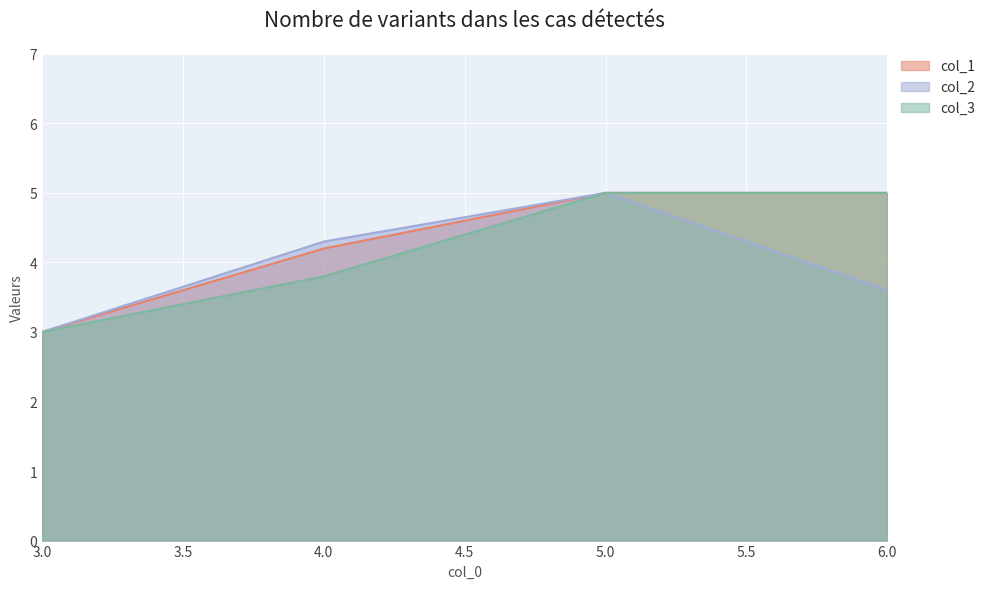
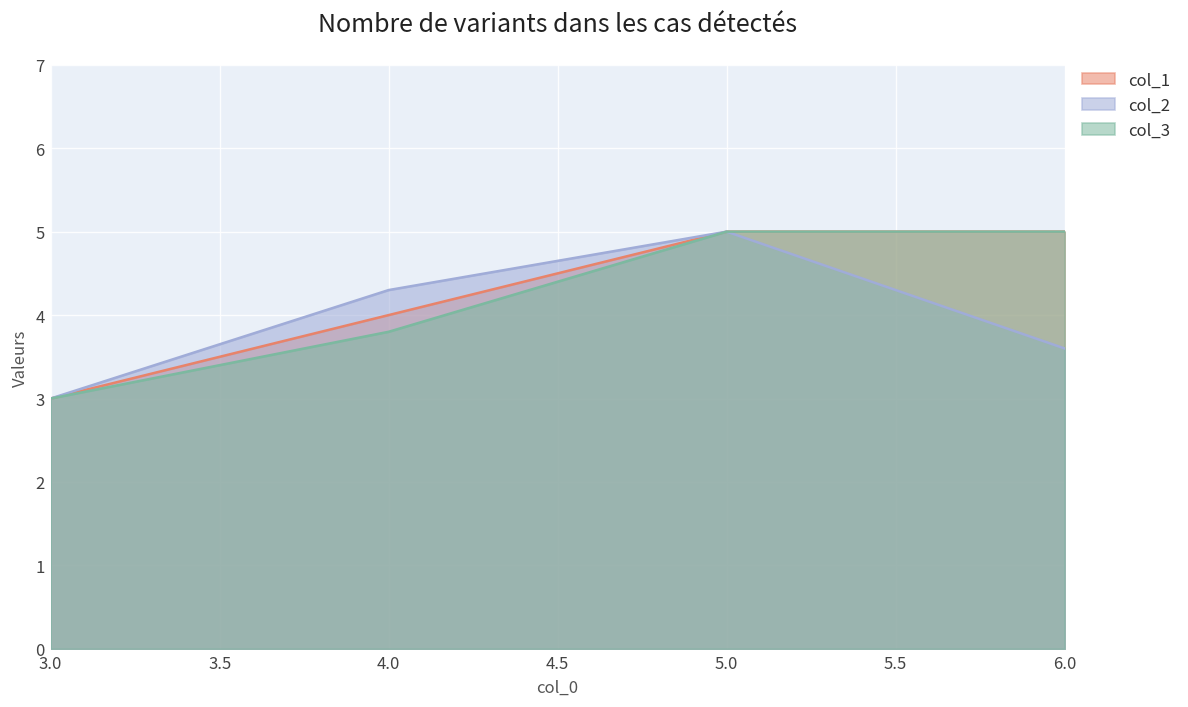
  {
    "col_1": {
-     "4.0": 4.2
+     "4.0": 4.0
    }
  }
